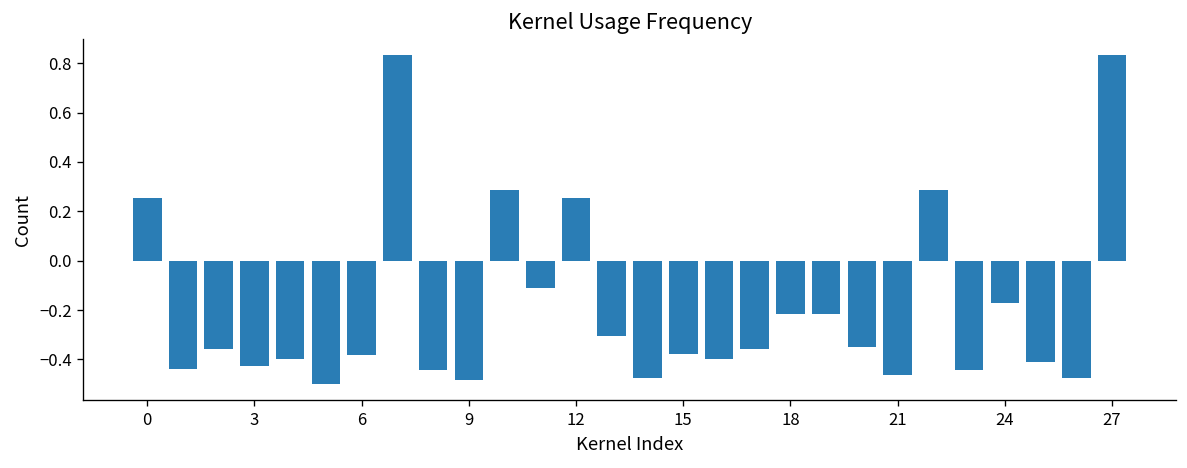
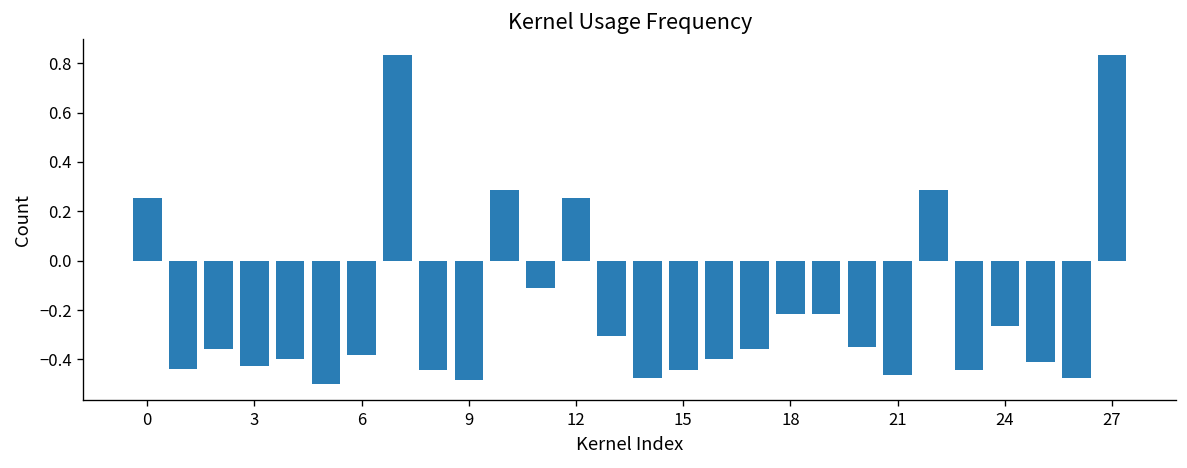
  {
    "0": 0.25,
    "3": -0.43,
    "6": -0.38,
    "9": -0.48,
    "12": 0.25,
-   "15": -0.38,
+   "15": -0.44,
    "18": -0.21,
    "21": -0.46,
-   "24": -0.17,
+   "24": -0.26,
    "27": 0.83
  }
